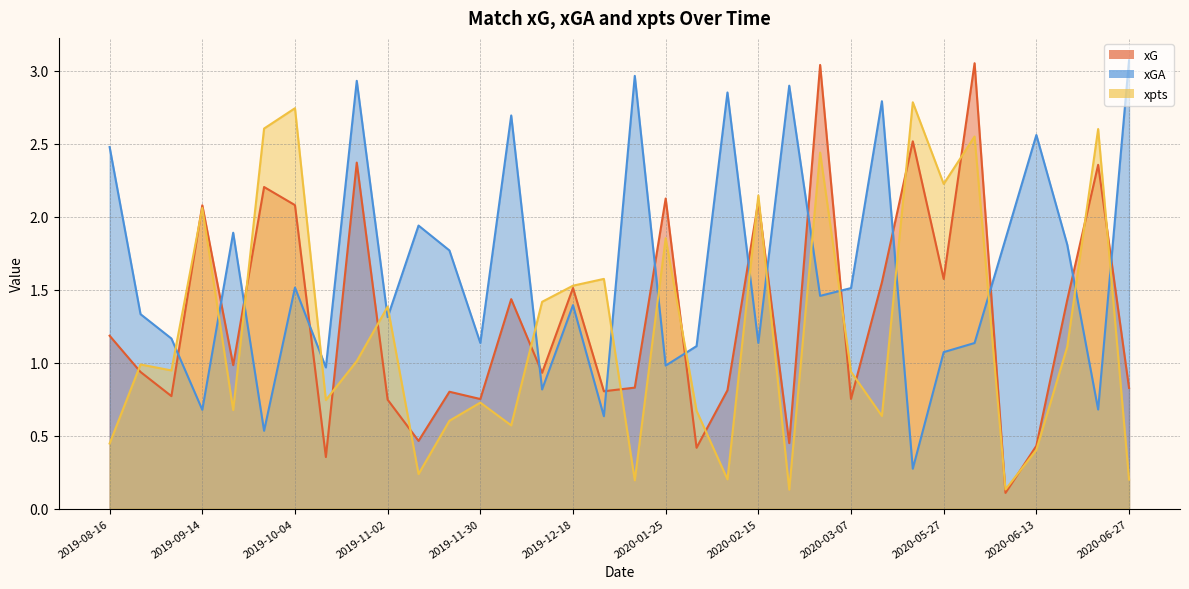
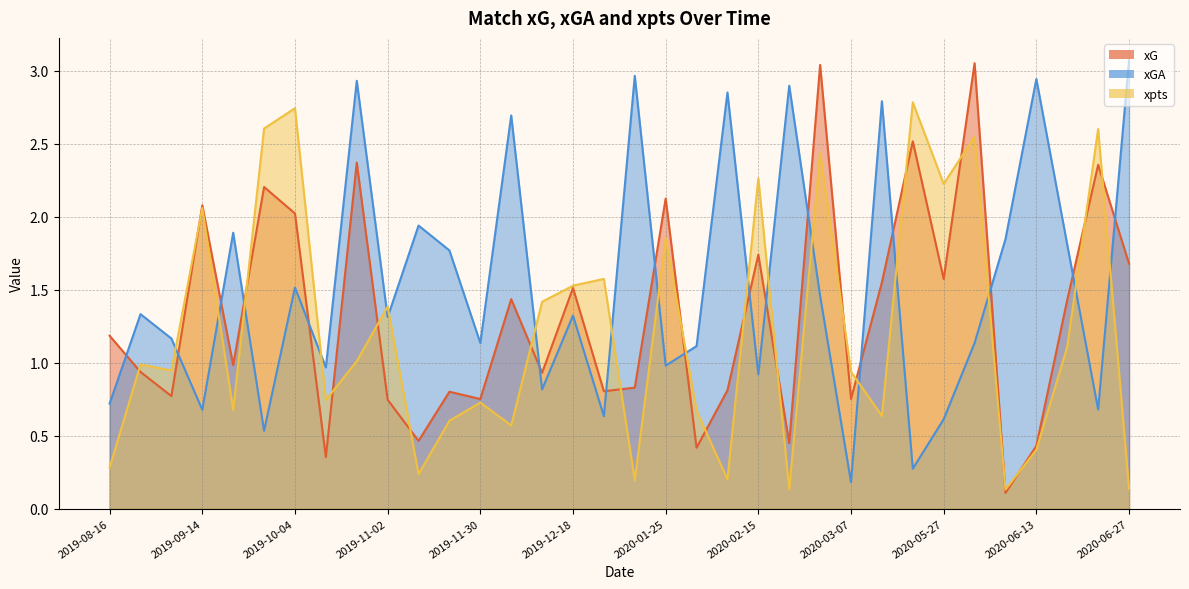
  {
    "xG": {
      "2019-08-16": 1.18,
      "2019-09-14": 2.08,
-     "2019-10-04": 2.08,
+     "2019-10-04": 2.02,
      "2019-11-02": 0.75,
      "2019-11-30": 0.75,
      "2020-01-25": 2.12,
-     "2020-02-15": 2.11,
+     "2020-02-15": 1.74,
      "2020-03-07": 0.75,
      "2020-05-27": 1.57,
      "2020-06-13": 0.43,
-     "2020-06-27": 0.83
+     "2020-06-27": 1.68
    },
    "xGA": {
-     "2019-08-16": 2.48,
+     "2019-08-16": 0.72,
      "2019-09-14": 0.68,
      "2019-10-04": 1.51,
      "2019-11-02": 1.31,
      "2019-11-30": 1.14,
-     "2019-12-18": 1.39,
+     "2019-12-18": 1.32,
      "2020-01-25": 0.98,
-     "2020-02-15": 1.14,
-     "2020-03-07": 1.51,
-     "2020-05-27": 1.07,
-     "2020-06-13": 2.56
+     "2020-02-15": 0.92,
+     "2020-03-07": 0.18,
+     "2020-05-27": 0.61,
+     "2020-06-13": 2.94
    },
    "xpts": {
-     "2019-08-16": 0.45,
+     "2019-08-16": 0.28,
      "2019-09-14": 2.06,
      "2019-10-04": 2.74,
      "2019-11-02": 1.38,
      "2019-11-30": 0.73,
      "2020-01-25": 1.85,
-     "2020-02-15": 2.15,
+     "2020-02-15": 2.26,
      "2020-03-07": 0.94,
      "2020-05-27": 2.22,
      "2020-06-13": 0.40,
-     "2020-06-27": 0.20
+     "2020-06-27": 0.14
    }
  }
